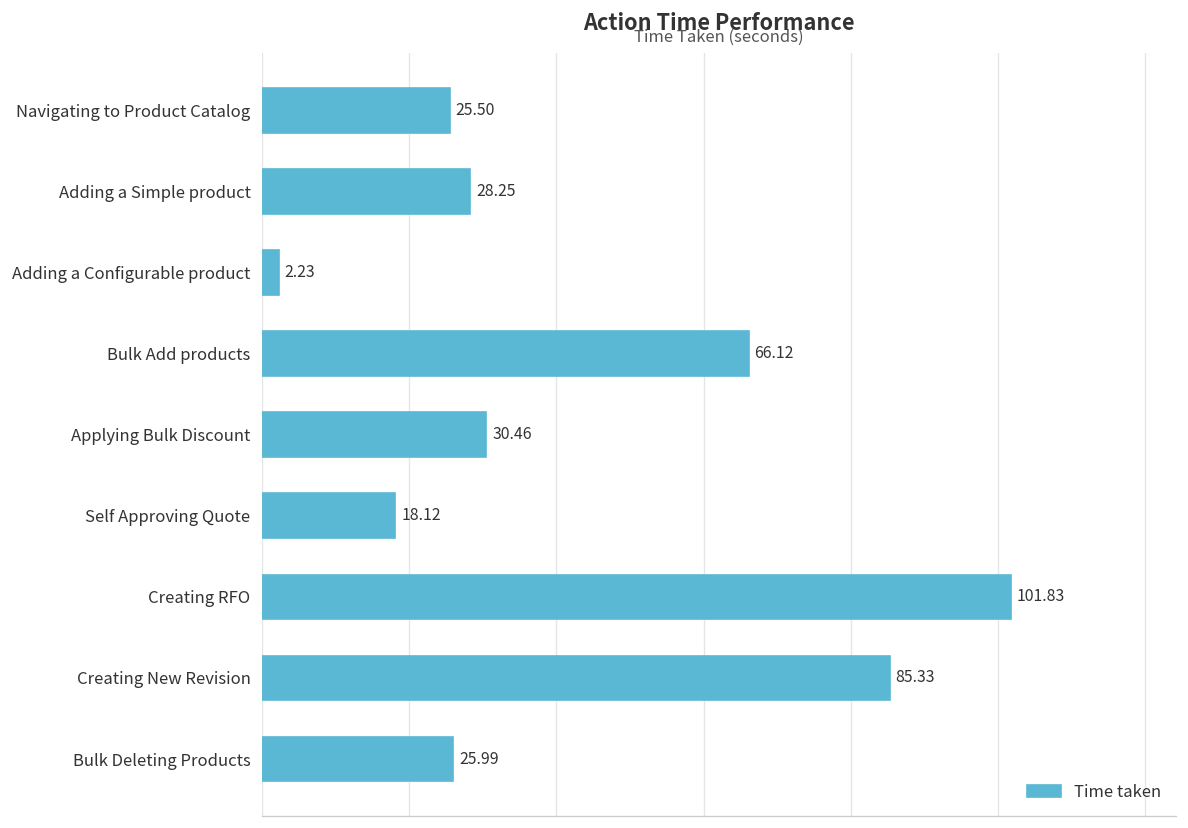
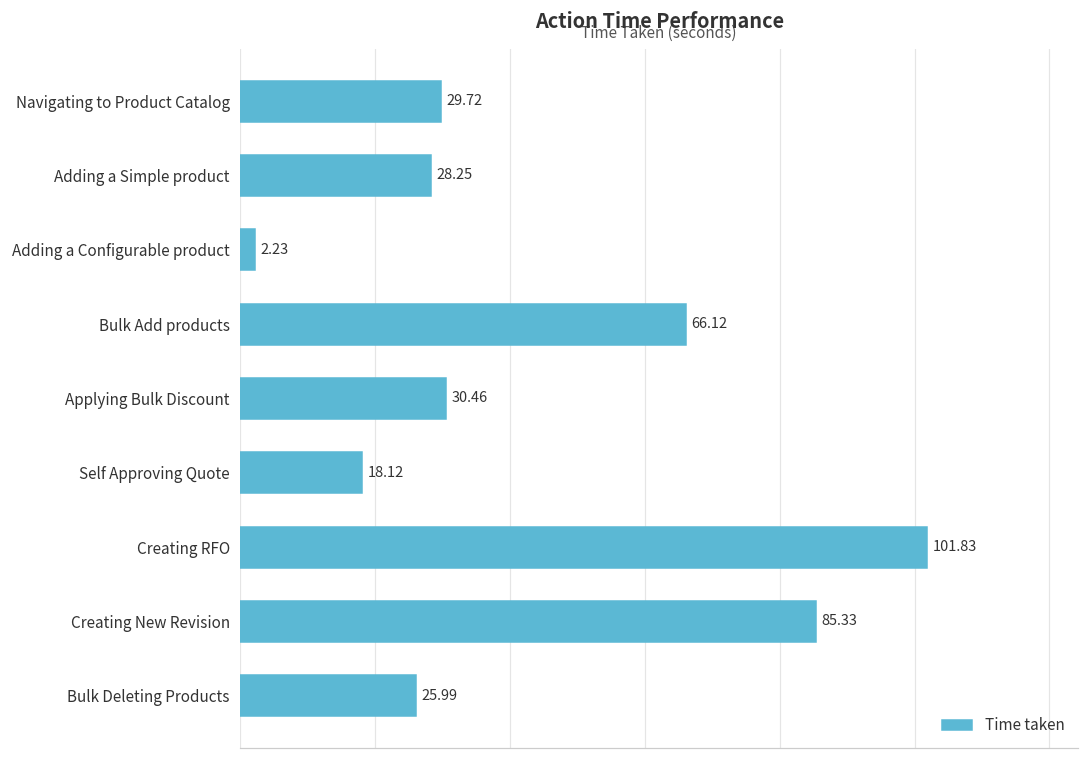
  {
-   "Navigating to Product Catalog": 25.50,
+   "Navigating to Product Catalog": 29.72,
    "Adding a Simple product": 28.25,
    "Adding a Configurable product": 2.23,
    "Bulk Add products": 66.12,
    "Applying Bulk Discount": 30.46,
    "Self Approving Quote": 18.12,
    "Creating RFO": 101.83,
    "Creating New Revision": 85.33,
    "Bulk Deleting Products": 25.99
  }
